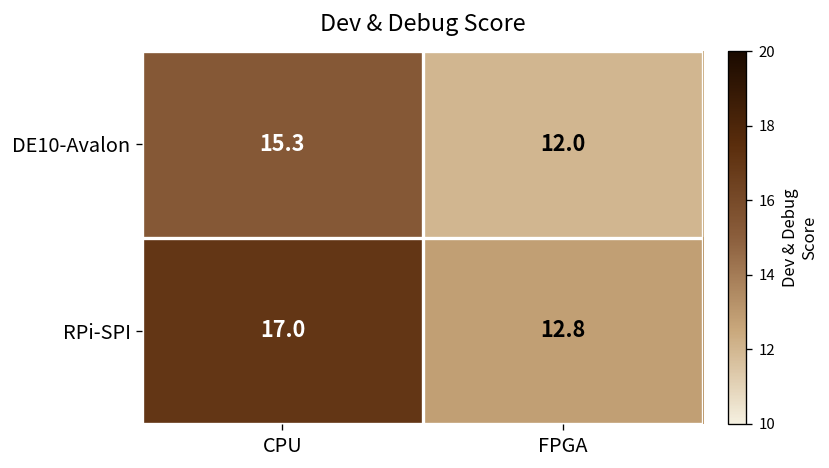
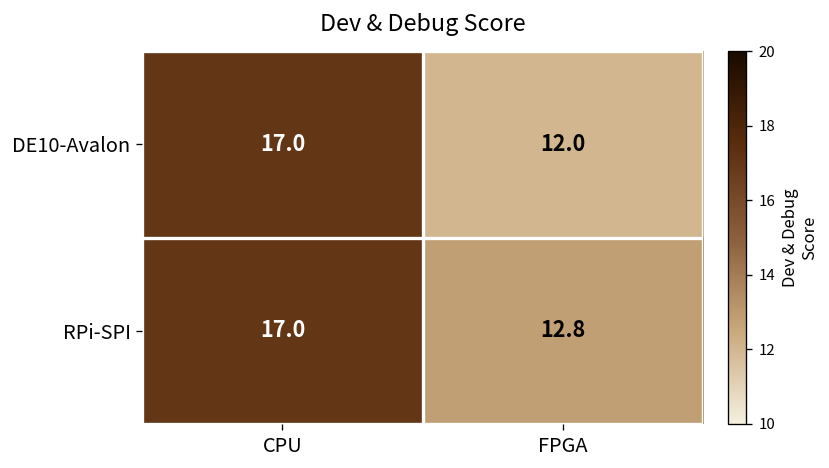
  {
    "DE10-Avalon": {
-     "CPU": 15.3,
+     "CPU": 17.0,
      "FPGA": 12.0
    },
    "RPi-SPI": {
      "CPU": 17.0,
      "FPGA": 12.8
    }
  }
